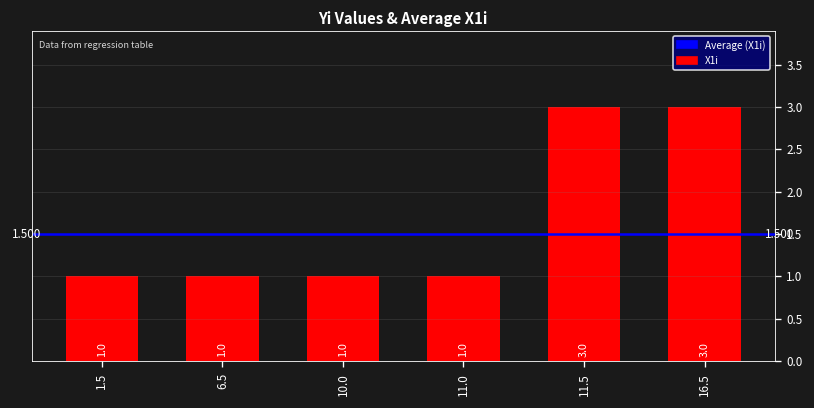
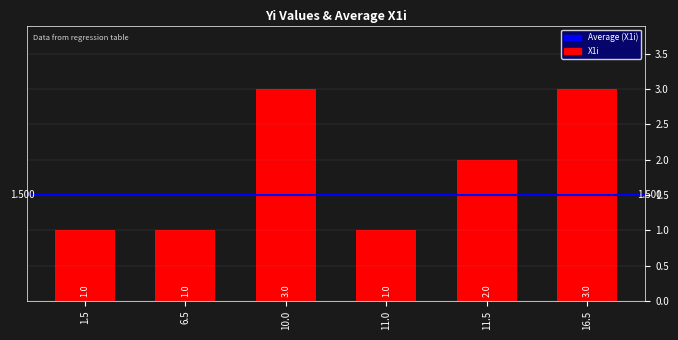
  {
    "1.5": 1.0,
    "6.5": 1.0,
-   "10.0": 1.0,
+   "10.0": 3.0,
    "11.0": 1.0,
-   "11.5": 3.0,
+   "11.5": 2.0,
    "16.5": 3.0
  }
